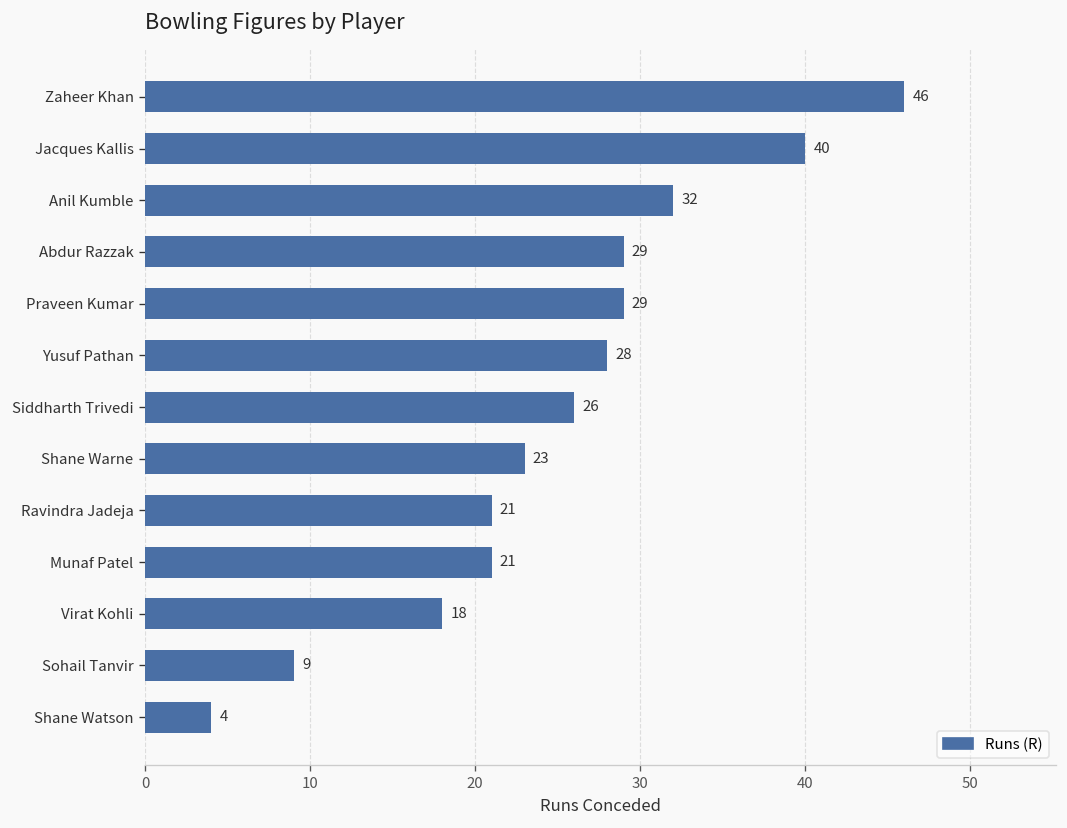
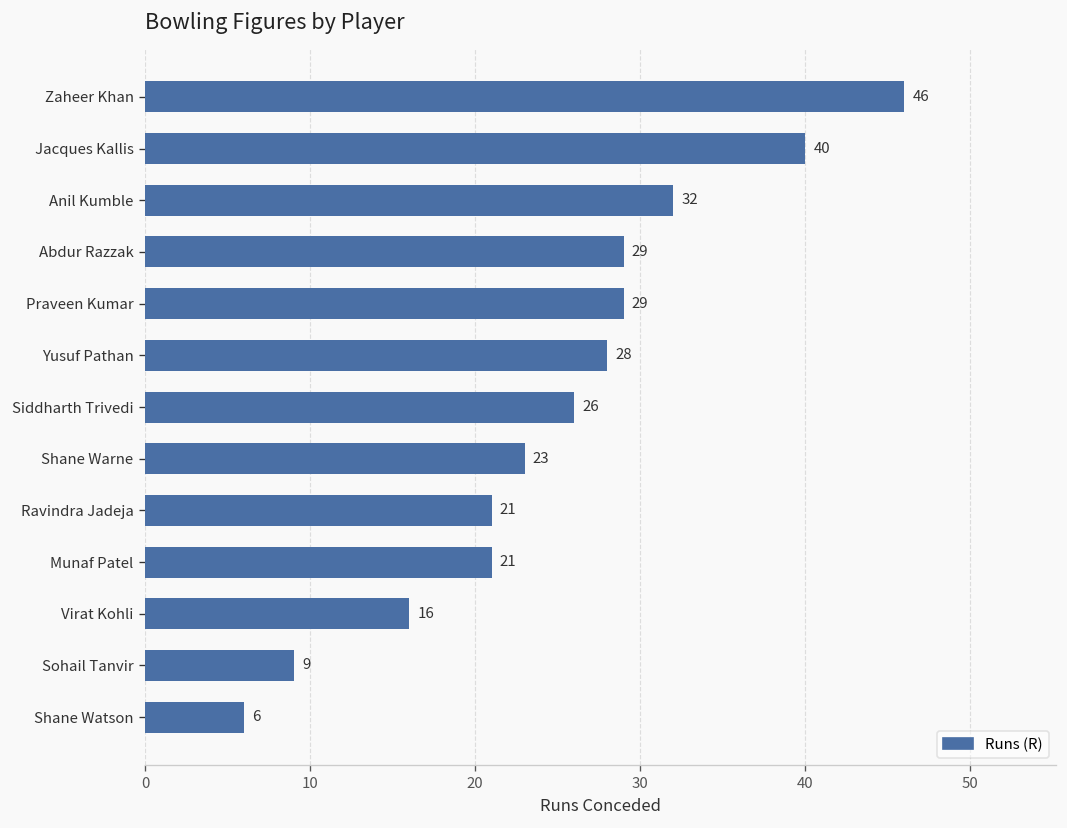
  {
    "Zaheer Khan": 46,
    "Jacques Kallis": 40,
    "Anil Kumble": 32,
    "Abdur Razzak": 29,
    "Praveen Kumar": 29,
    "Yusuf Pathan": 28,
    "Siddharth Trivedi": 26,
    "Shane Warne": 23,
    "Ravindra Jadeja": 21,
    "Munaf Patel": 21,
-   "Virat Kohli": 18,
+   "Virat Kohli": 16,
    "Sohail Tanvir": 9,
-   "Shane Watson": 4
+   "Shane Watson": 6
  }
